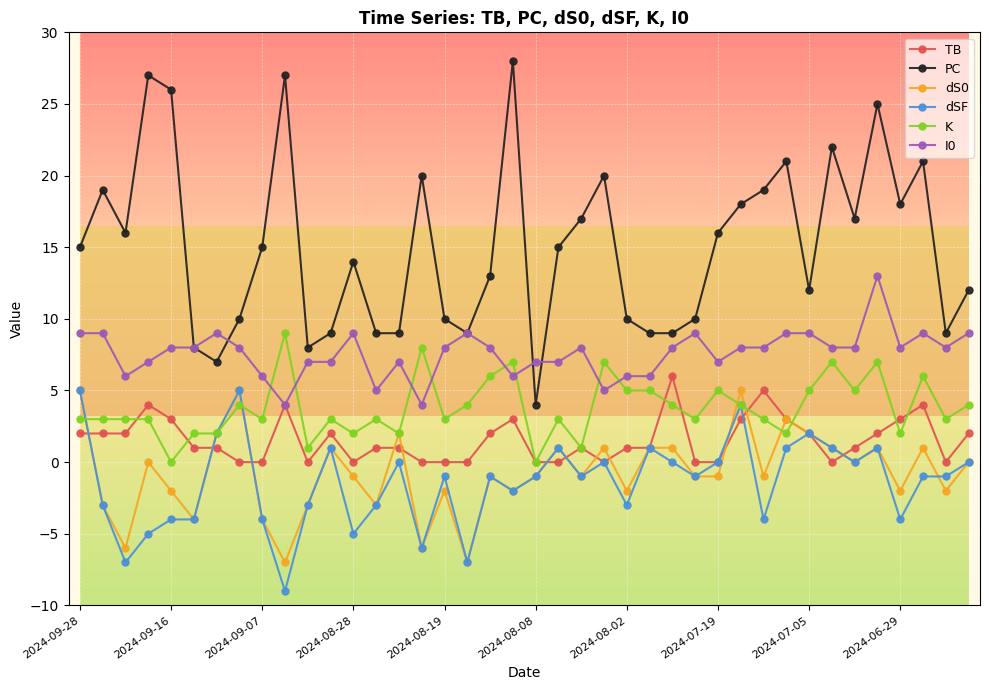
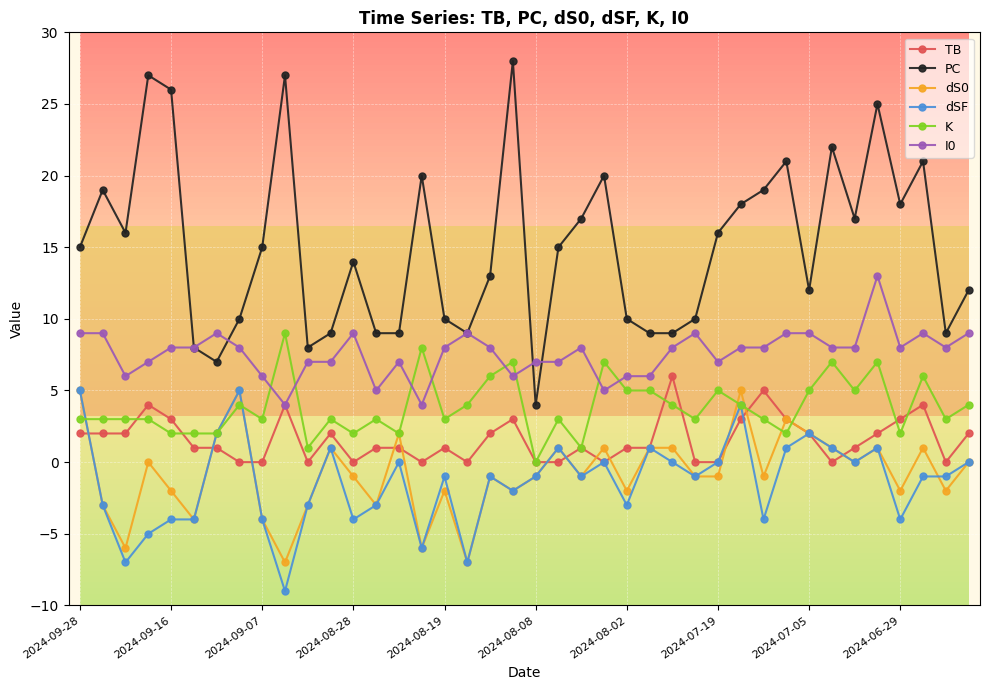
  {
    "TB": {
      "2024-09-28": 2,
      "2024-09-16": 3,
      "2024-09-07": 0,
      "2024-08-28": 0,
-     "2024-08-19": 0,
+     "2024-08-19": 1,
      "2024-08-02": 1,
      "2024-06-29": 3
    },
    "PC": {
      "2024-09-28": 15,
      "2024-09-16": 26,
      "2024-09-07": 15,
      "2024-08-28": 14,
      "2024-08-19": 10,
      "2024-08-08": 4,
      "2024-08-02": 10,
      "2024-07-19": 16,
      "2024-07-05": 12,
      "2024-06-29": 18
    },
    "dS0": {
      "2024-09-16": -2,
      "2024-08-28": -1,
      "2024-08-19": -2,
      "2024-08-02": -2,
      "2024-07-19": -1,
      "2024-06-29": -2
    },
    "dSF": {
      "2024-09-16": -4,
-     "2024-08-28": -5,
+     "2024-08-28": -4,
      "2024-08-19": -1,
      "2024-08-02": -3,
      "2024-06-29": -4
    },
    "K": {
      "2024-09-28": 3,
-     "2024-09-16": 0,
+     "2024-09-16": 2,
      "2024-09-07": 3,
      "2024-08-28": 2,
      "2024-08-19": 3,
      "2024-08-02": 5,
      "2024-07-19": 5,
      "2024-07-05": 5,
      "2024-06-29": 2
    },
    "I0": {
      "2024-09-28": 9,
      "2024-09-16": 8,
      "2024-09-07": 6,
      "2024-08-28": 9,
      "2024-08-19": 8,
      "2024-08-08": 7,
      "2024-08-02": 6,
      "2024-07-19": 7,
      "2024-07-05": 9,
      "2024-06-29": 8
    }
  }
